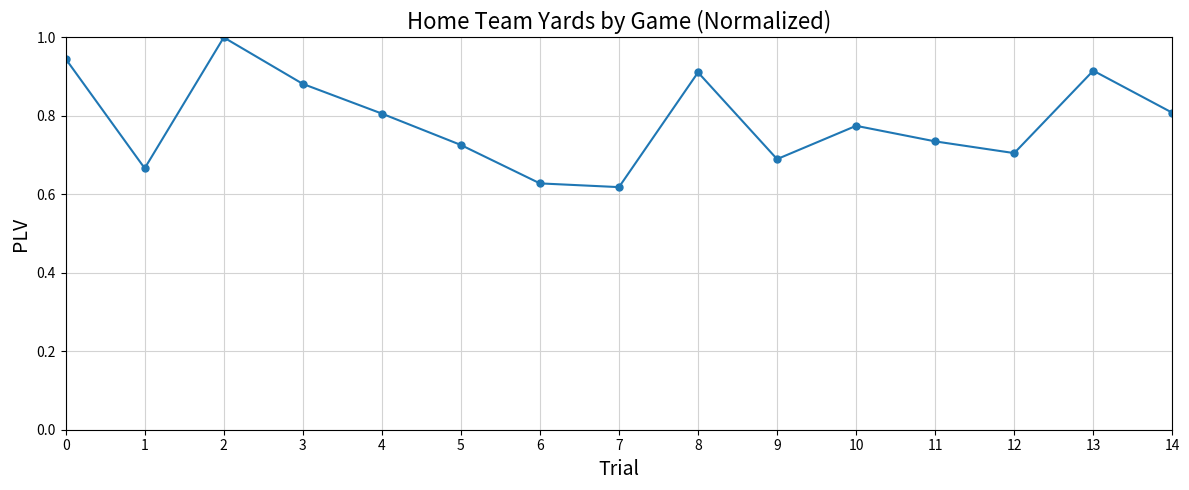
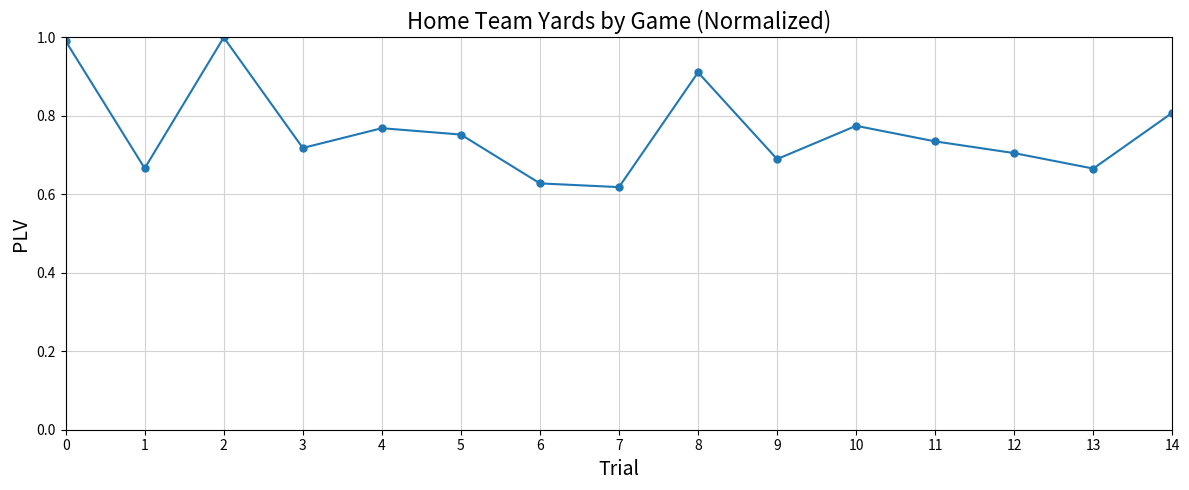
  {
-   "0": 0.95,
+   "0": 0.99,
    "1": 0.67,
    "2": 1.00,
-   "3": 0.88,
-   "4": 0.81,
-   "5": 0.73,
+   "3": 0.72,
+   "4": 0.77,
+   "5": 0.75,
    "6": 0.63,
    "7": 0.62,
    "8": 0.91,
    "9": 0.69,
    "10": 0.77,
    "11": 0.73,
    "12": 0.71,
-   "13": 0.92,
+   "13": 0.67,
    "14": 0.81
  }
